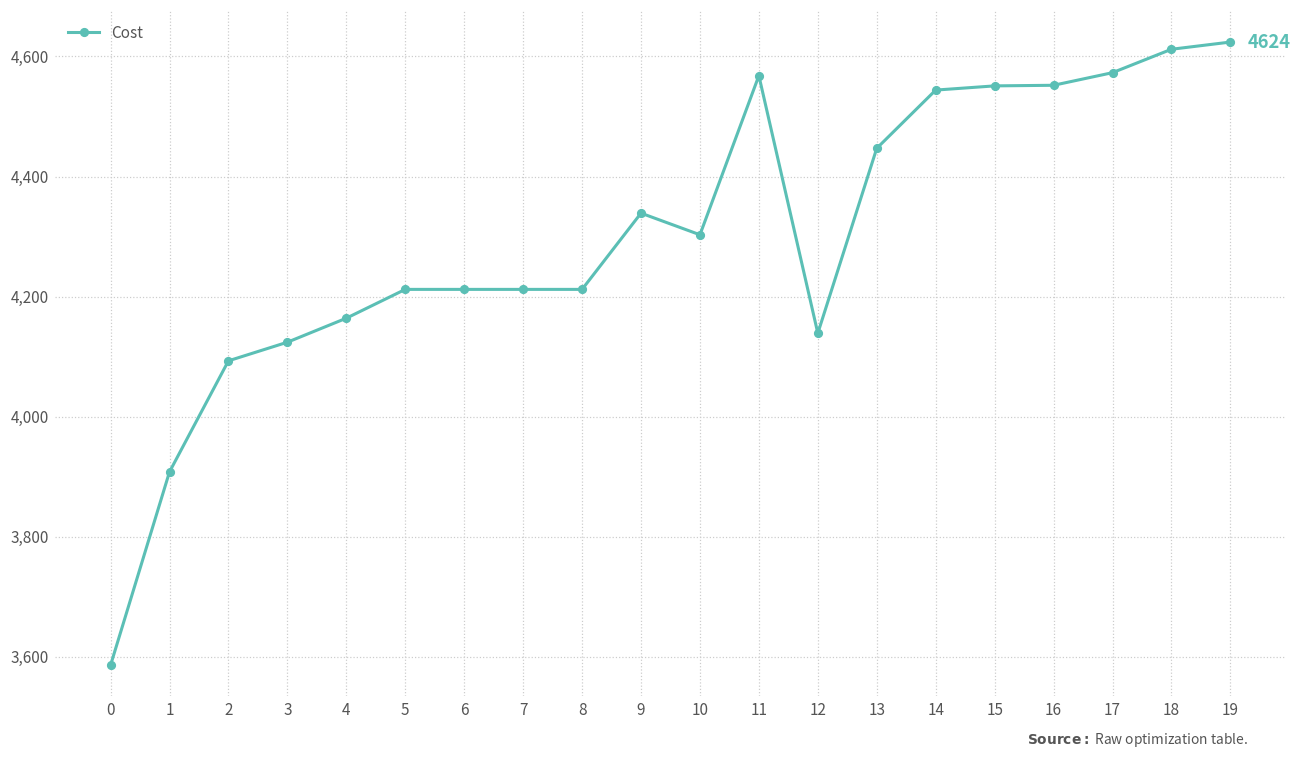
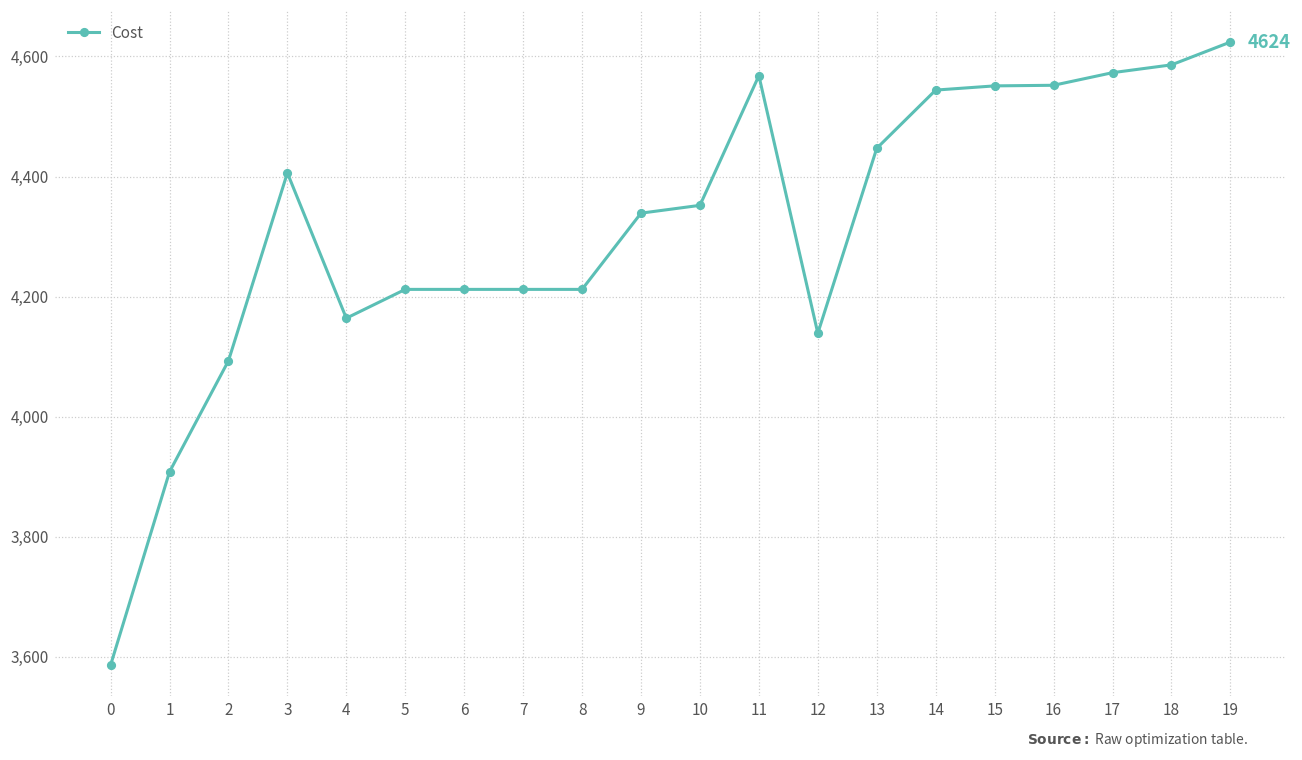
  {
    "0": "3,590",
    "1": "3,910",
    "2": "4,090",
-   "3": "4,120",
+   "3": "4,410",
    "4": "4,160",
    "5": "4,210",
    "6": "4,210",
    "7": "4,210",
    "8": "4,210",
    "9": "4,340",
-   "10": "4,300",
+   "10": "4,350",
    "11": "4,570",
    "12": "4,140",
    "13": "4,450",
    "14": "4,540",
    "15": "4,550",
    "16": "4,550",
    "17": "4,570",
-   "18": "4,610"
+   "18": "4,590"
  }
